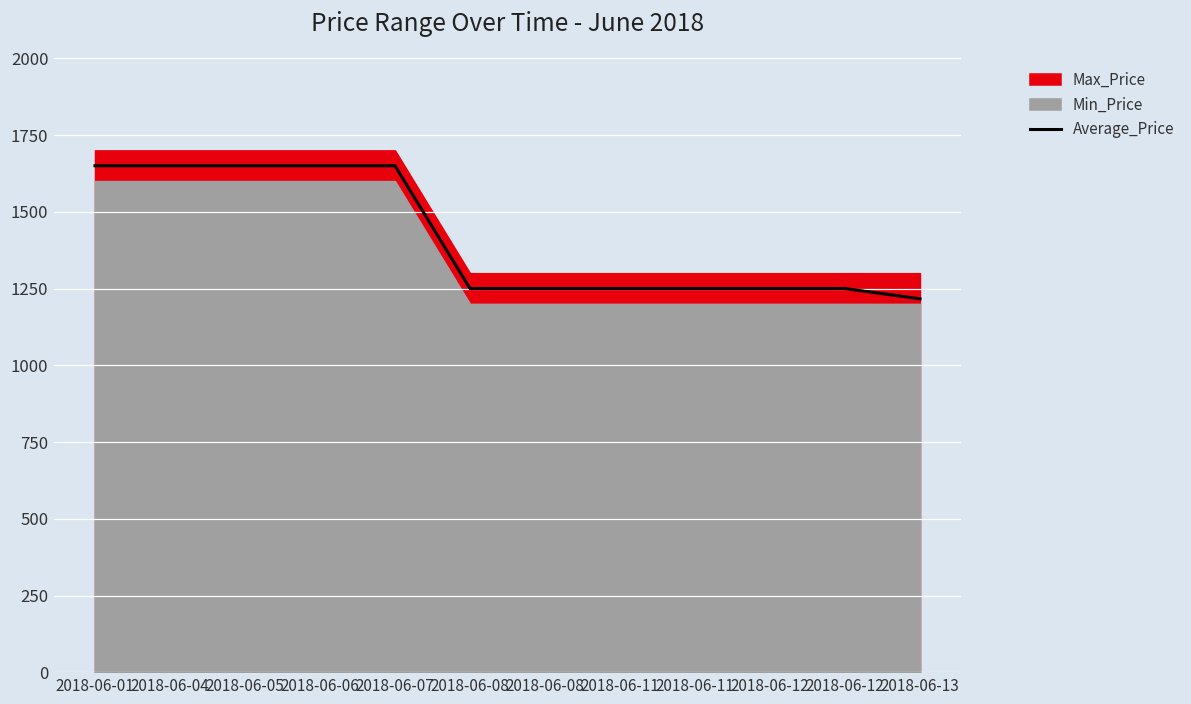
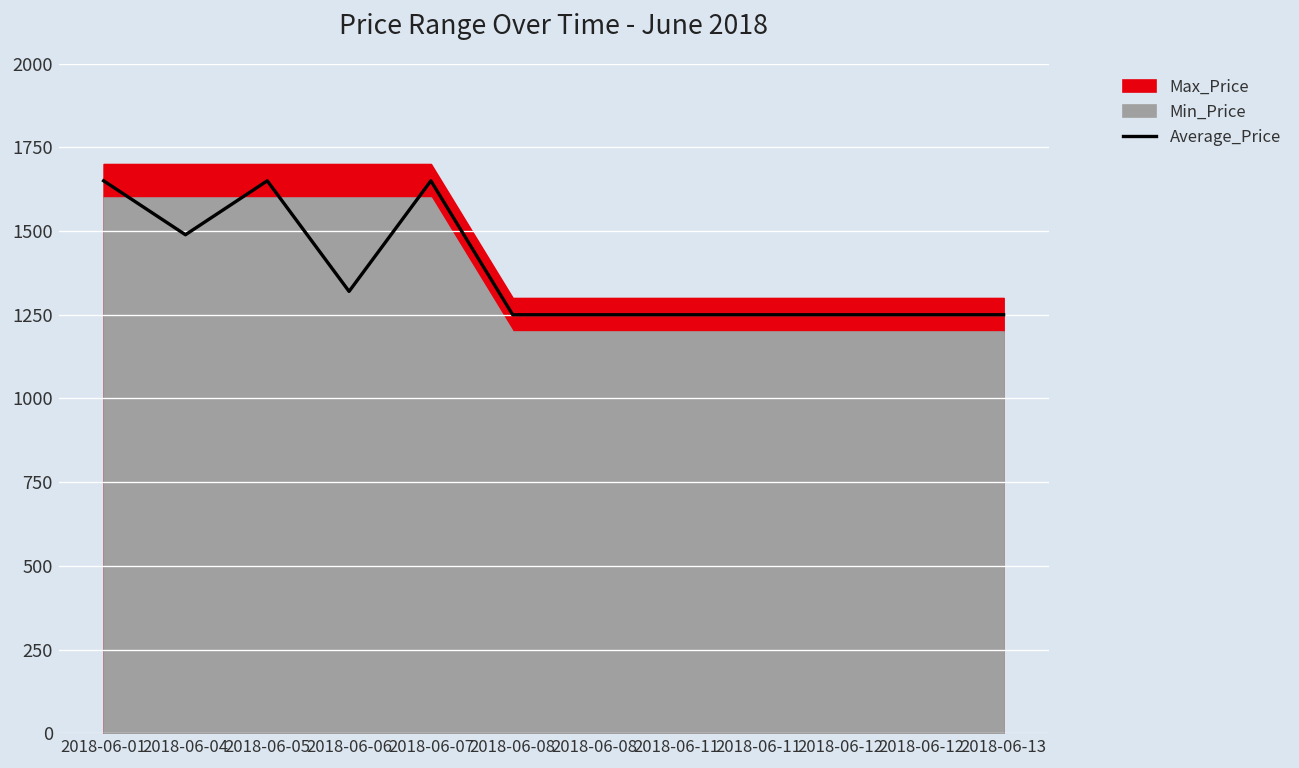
  {
    "Average_Price": {
      "2018-06-01": 1650,
-     "2018-06-04": 1650,
+     "2018-06-04": 1490,
      "2018-06-05": 1650,
-     "2018-06-06": 1650,
+     "2018-06-06": 1320,
      "2018-06-07": 1650,
-     "2018-06-13": 1220
+     "2018-06-13": 1250
    }
  }
